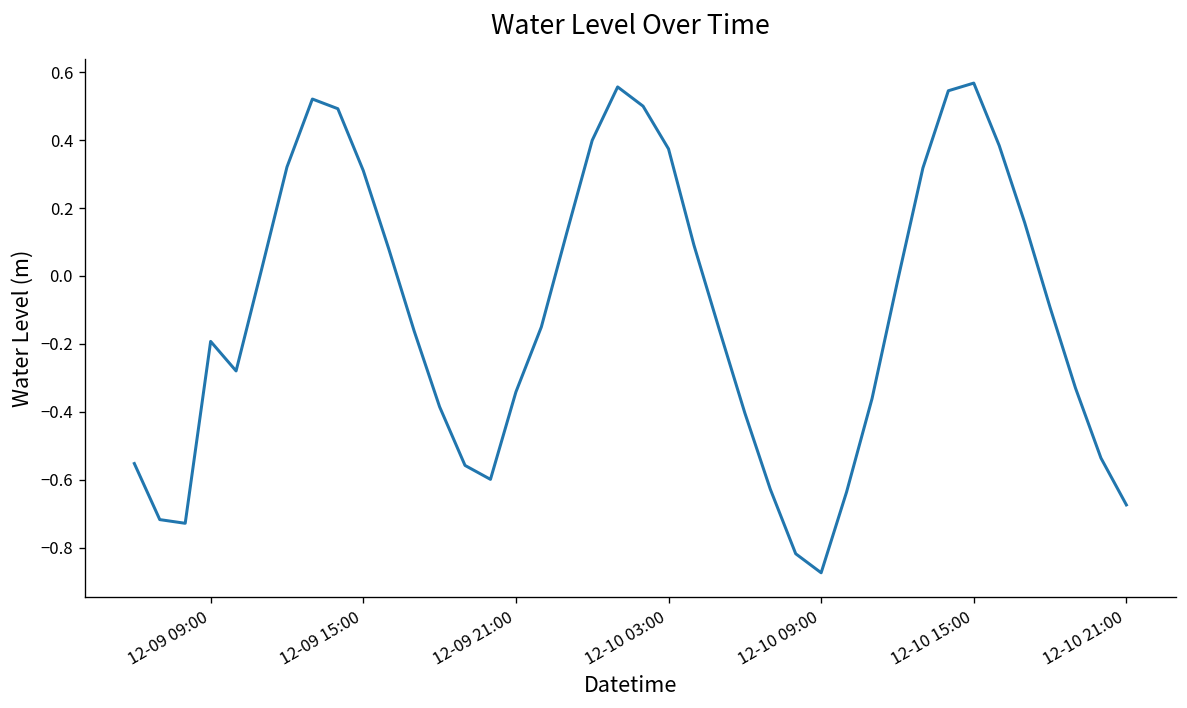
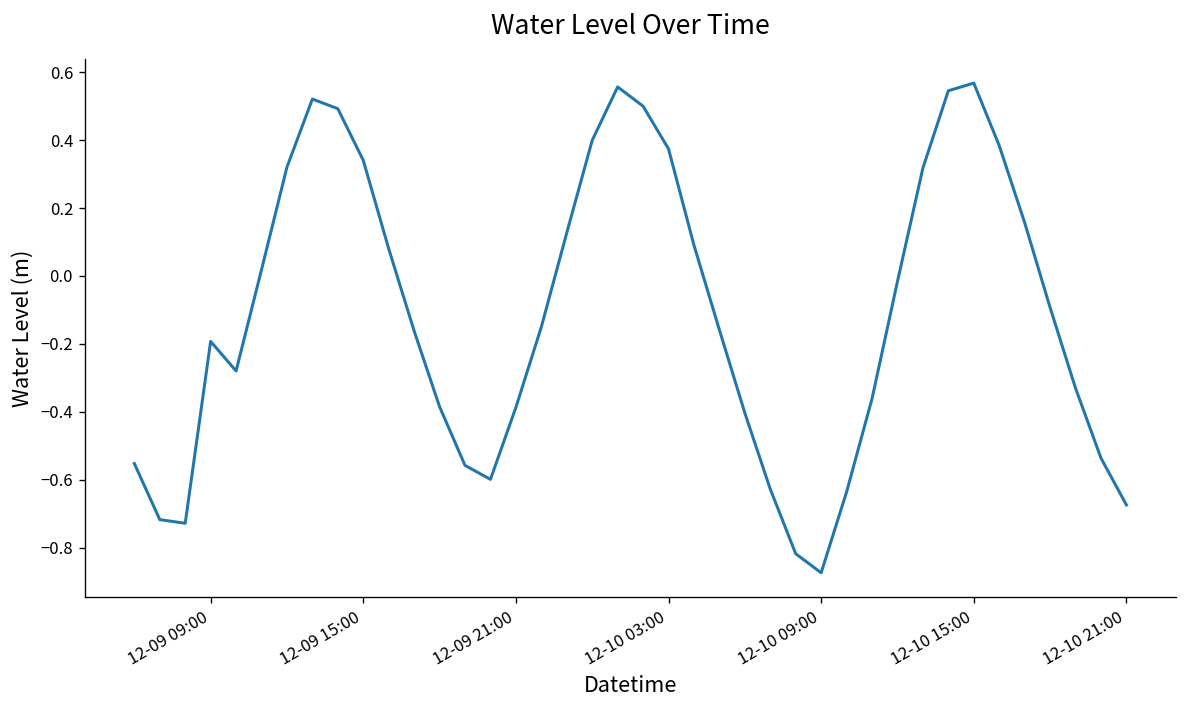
  {
    "12-09 09:00": -0.19,
-   "12-09 15:00": 0.31,
-   "12-09 21:00": -0.34,
+   "12-09 15:00": 0.34,
+   "12-09 21:00": -0.39,
    "12-10 03:00": 0.37,
    "12-10 09:00": -0.87,
    "12-10 15:00": 0.57,
    "12-10 21:00": -0.67
  }
